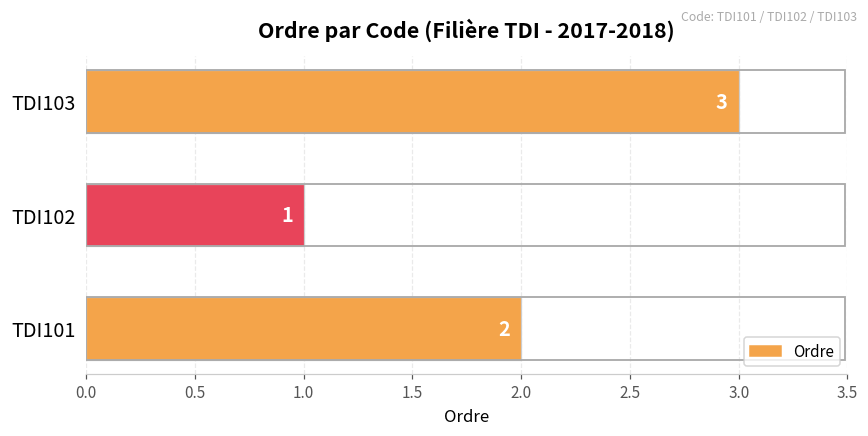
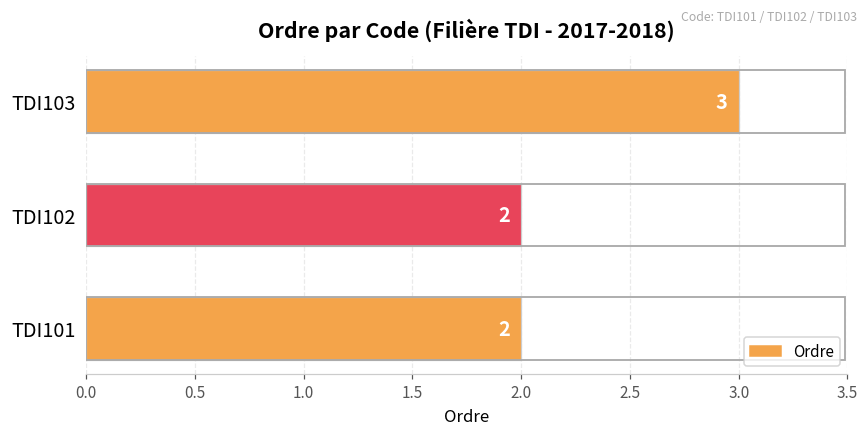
  {
    "TDI103": 3,
-   "TDI102": 1,
+   "TDI102": 2,
    "TDI101": 2
  }
